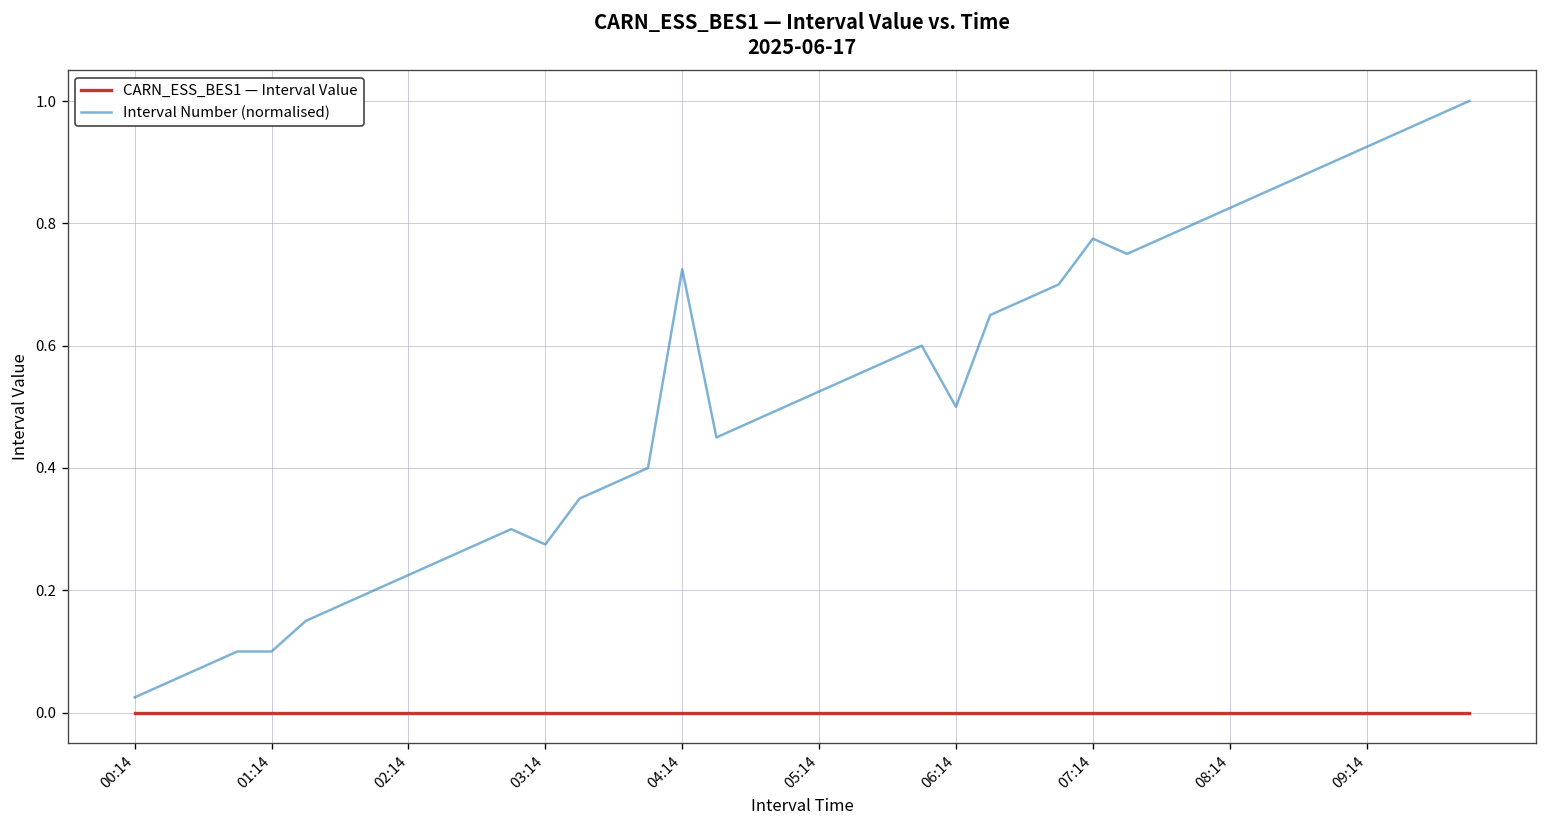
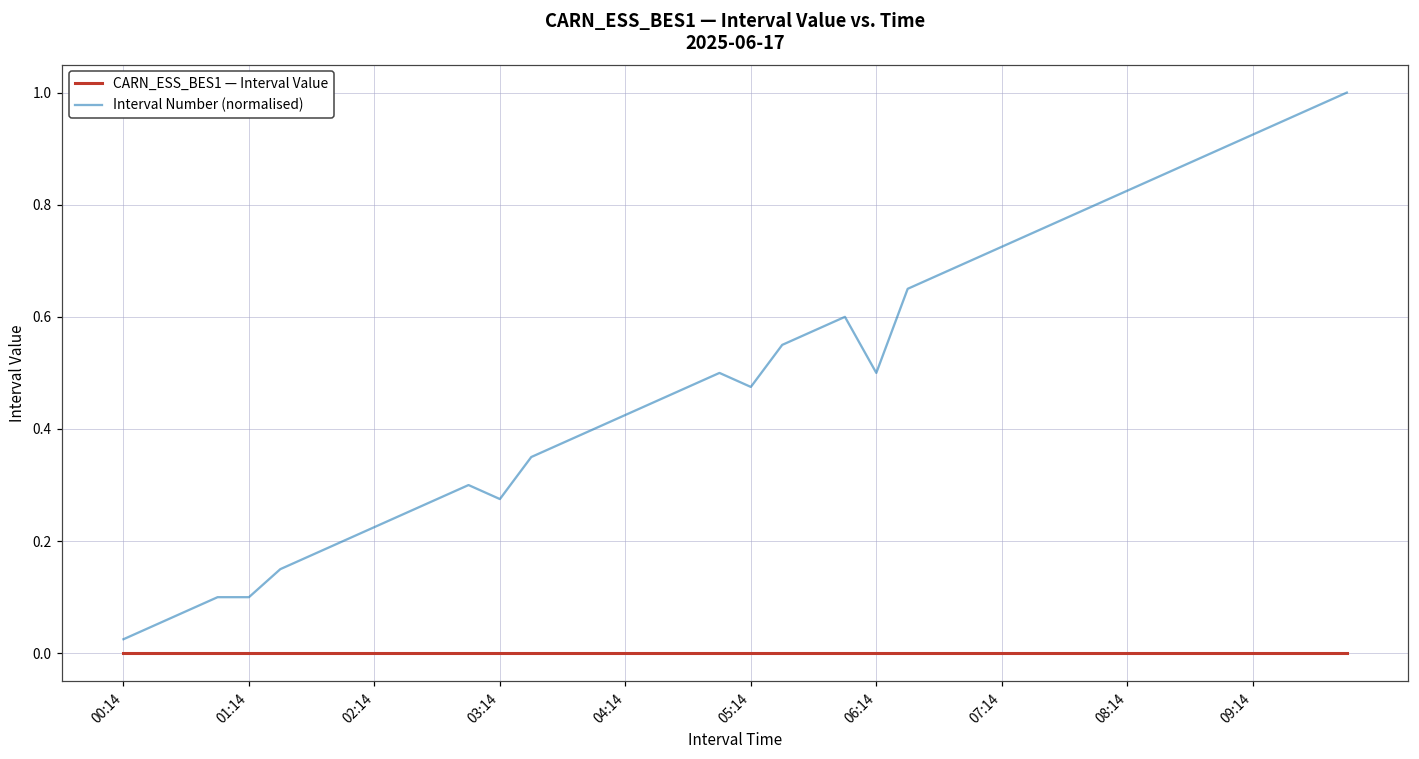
  {
    "CARN_ESS_BES1 — Interval Value": {
      "00:14": 0.00,
      "01:14": 0.00,
      "02:14": 0.00,
      "03:14": 0.00,
      "04:14": 0.00,
      "05:14": 0.00,
      "06:14": 0.00,
      "07:14": 0.00,
      "08:14": 0.00,
      "09:14": 0.00
    },
    "Interval Number (normalised)": {
      "00:14": 0.03,
      "01:14": 0.10,
      "02:14": 0.23,
      "03:14": 0.28,
-     "04:14": 0.73,
-     "05:14": 0.53,
+     "04:14": 0.43,
+     "05:14": 0.48,
      "06:14": 0.50,
-     "07:14": 0.78,
+     "07:14": 0.73,
      "08:14": 0.83,
      "09:14": 0.93
    }
  }
